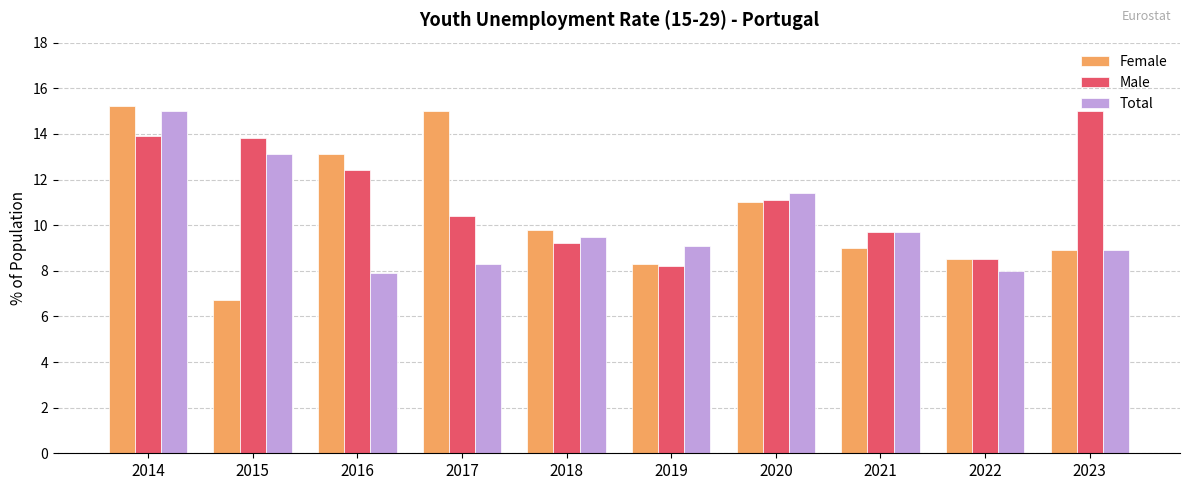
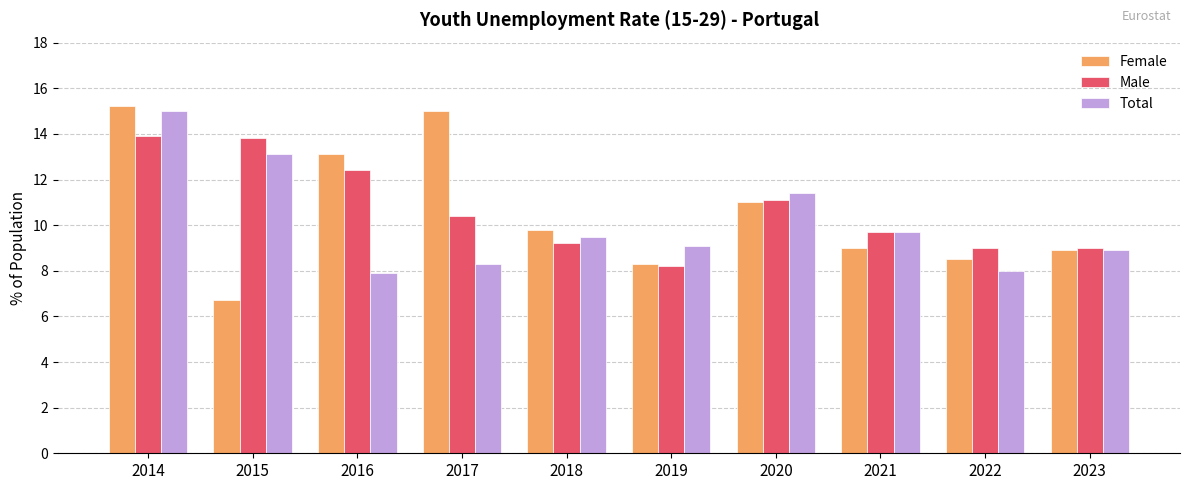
  {
    "Female": {
      "2014": 15.2,
      "2015": 6.7,
      "2016": 13.1,
      "2017": 15.0,
      "2018": 9.8,
      "2019": 8.3,
      "2020": 11.0,
      "2021": 9.0,
      "2022": 8.5,
      "2023": 8.9
    },
    "Male": {
      "2014": 13.9,
      "2015": 13.8,
      "2016": 12.4,
      "2017": 10.4,
      "2018": 9.2,
      "2019": 8.2,
      "2020": 11.1,
      "2021": 9.7,
-     "2022": 8.5,
-     "2023": 15
+     "2022": 9.0,
+     "2023": 9
    },
    "Total": {
      "2014": 15.0,
      "2015": 13.1,
      "2016": 7.9,
      "2017": 8.3,
      "2018": 9.5,
      "2019": 9.1,
      "2020": 11.4,
      "2021": 9.7,
      "2022": 8.0,
      "2023": 8.9
    }
  }
